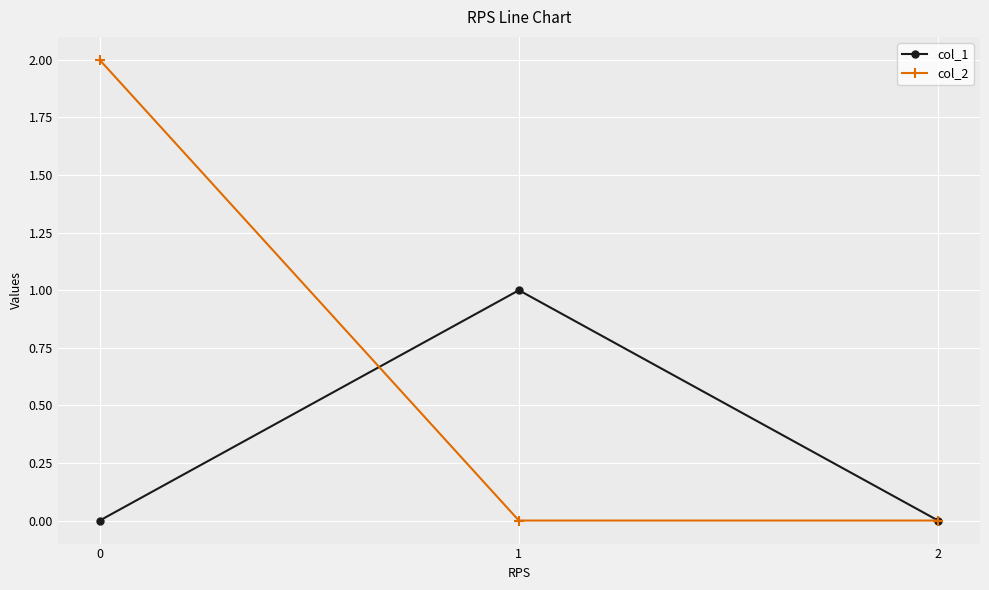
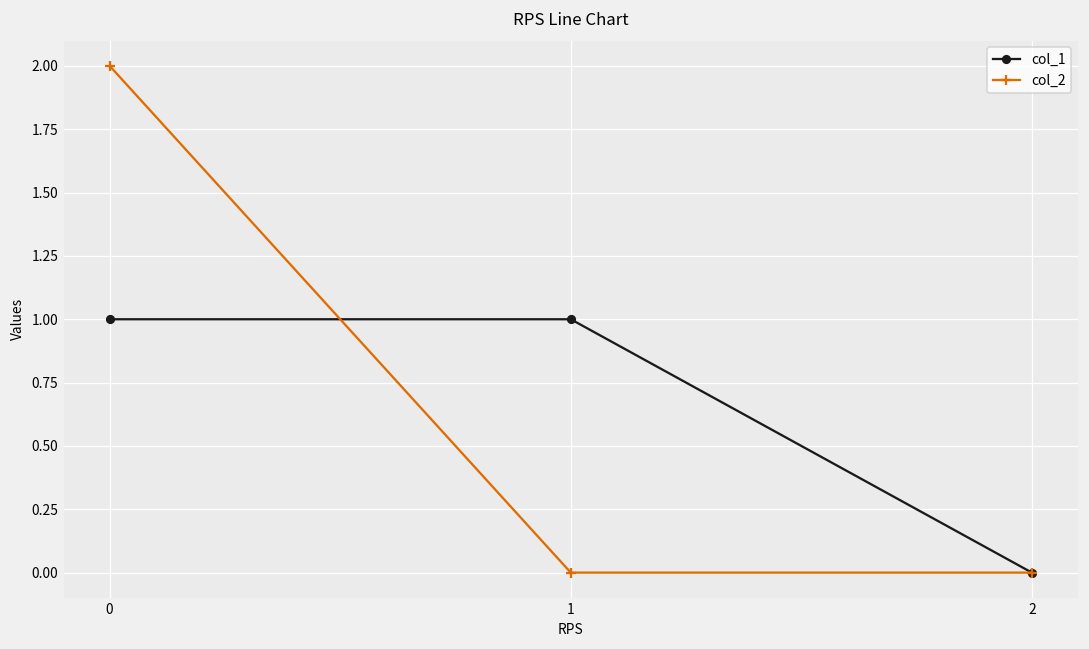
  {
    "col_1": {
-     "0": 0,
+     "0": 1,
      "1": 1
    },
    "col_2": {
      "0": 2,
      "1": 0
    }
  }
